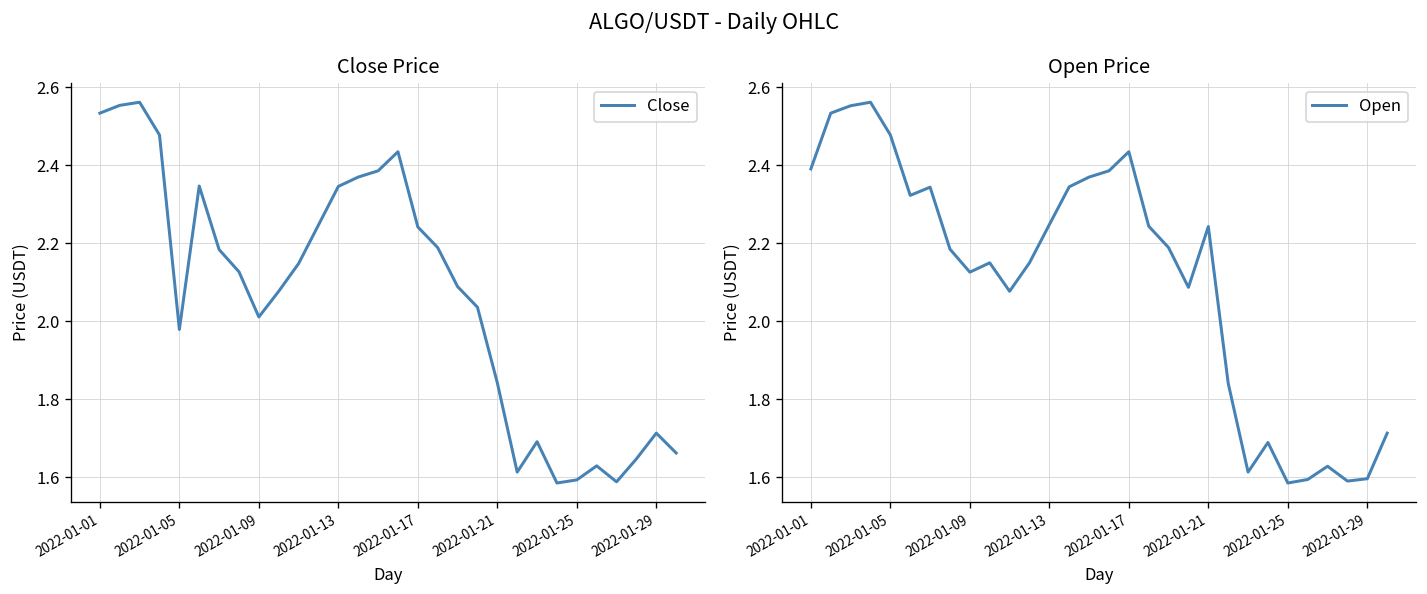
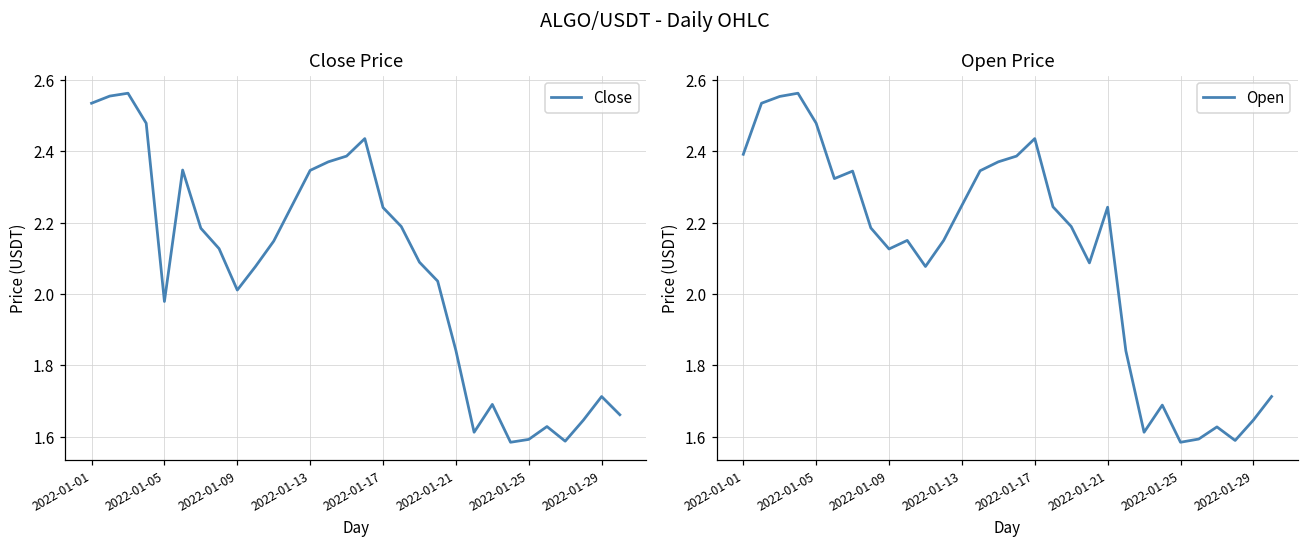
  {
    "Close Price": {
      "2022-01-01": 2.53,
      "2022-01-05": 1.98,
      "2022-01-09": 2.01,
      "2022-01-13": 2.35,
      "2022-01-17": 2.24,
      "2022-01-21": 1.84,
      "2022-01-25": 1.59,
      "2022-01-29": 1.71
    },
    "Open Price": {
      "2022-01-01": 2.39,
      "2022-01-05": 2.48,
      "2022-01-09": 2.13,
      "2022-01-13": 2.25,
      "2022-01-17": 2.44,
      "2022-01-21": 2.24,
      "2022-01-25": 1.59,
-     "2022-01-29": 1.60
+     "2022-01-29": 1.65
    }
  }
